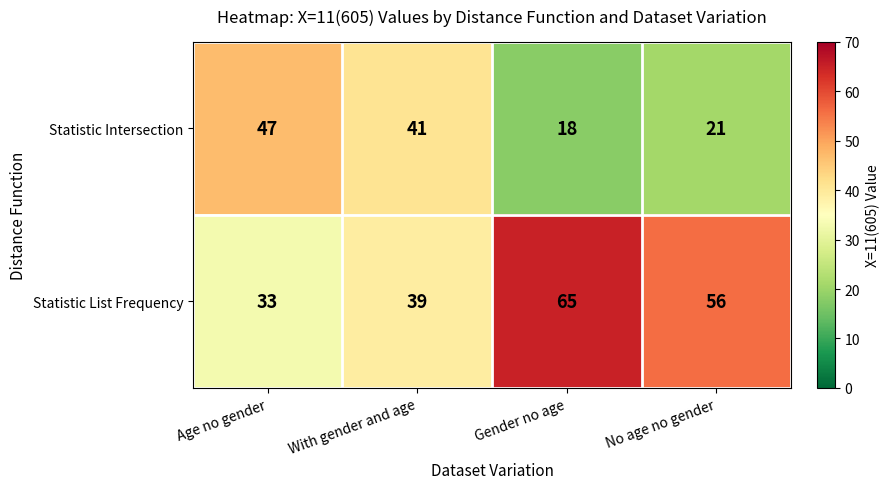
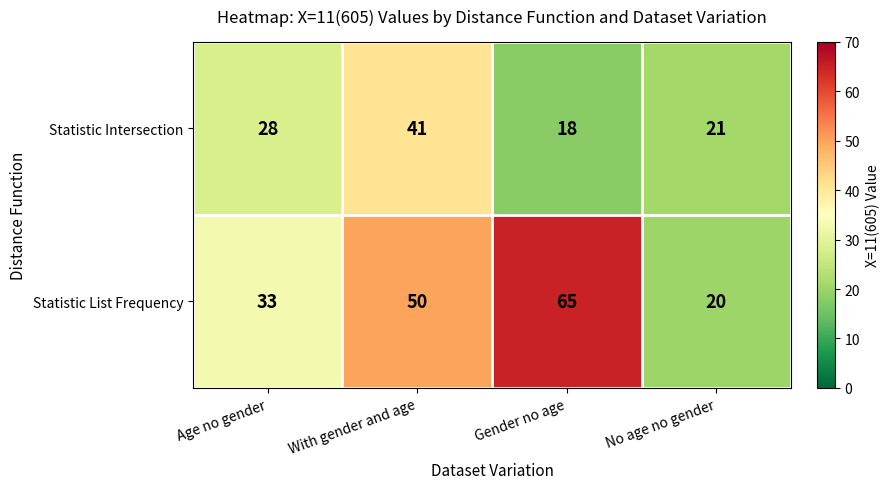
  {
    "Statistic Intersection": {
-     "Age no gender": 47,
+     "Age no gender": 28,
      "With gender and age": 41,
      "Gender no age": 18,
      "No age no gender": 21
    },
    "Statistic List Frequency": {
      "Age no gender": 33,
-     "With gender and age": 39,
+     "With gender and age": 50,
      "Gender no age": 65,
-     "No age no gender": 56
+     "No age no gender": 20
    }
  }
